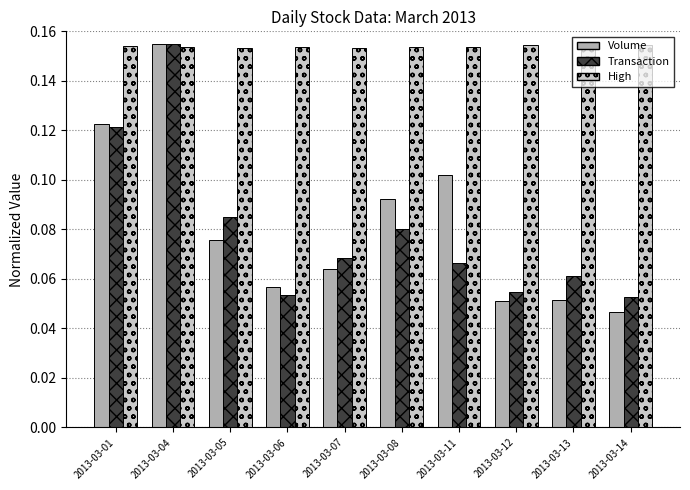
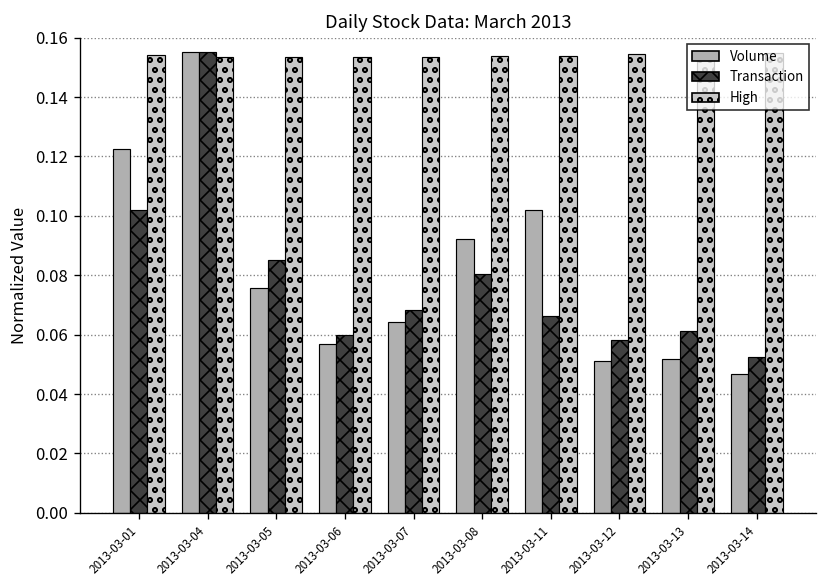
  {
    "Transaction": {
-     "2013-03-01": 0.122,
+     "2013-03-01": 0.102,
      "2013-03-04": 0.155,
      "2013-03-05": 0.085,
-     "2013-03-06": 0.054,
+     "2013-03-06": 0.060,
      "2013-03-07": 0.068,
      "2013-03-08": 0.080,
      "2013-03-11": 0.066,
-     "2013-03-12": 0.055,
+     "2013-03-12": 0.058,
      "2013-03-13": 0.061,
      "2013-03-14": 0.053
    }
  }
